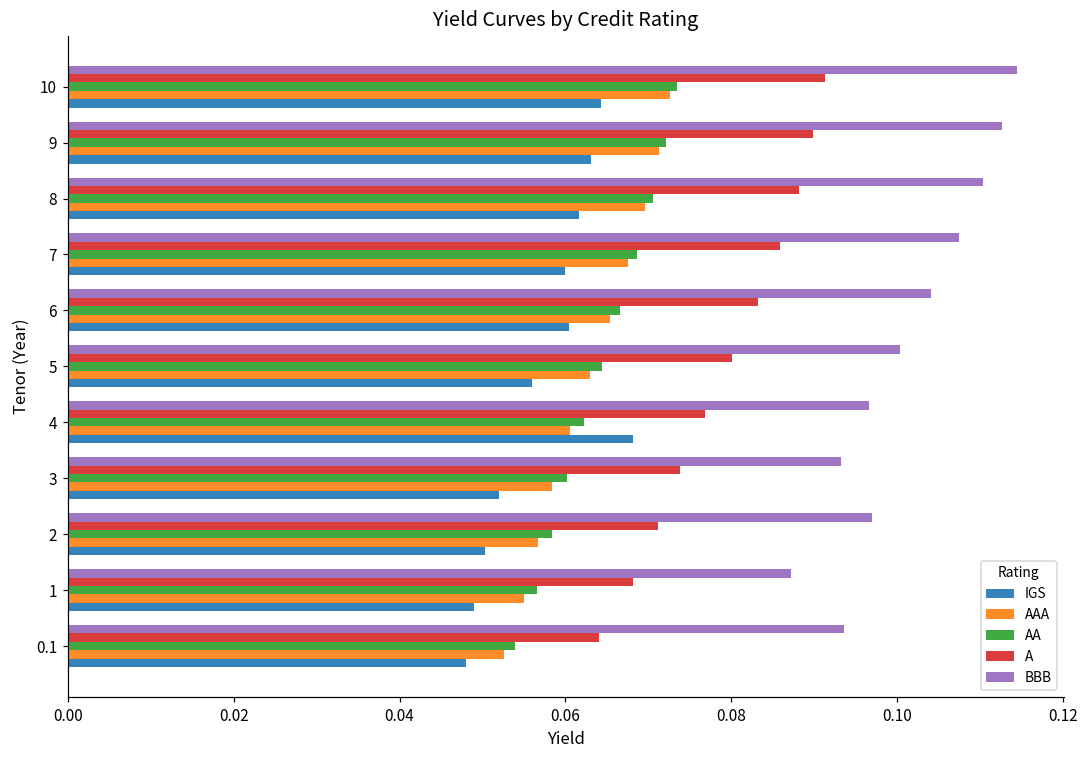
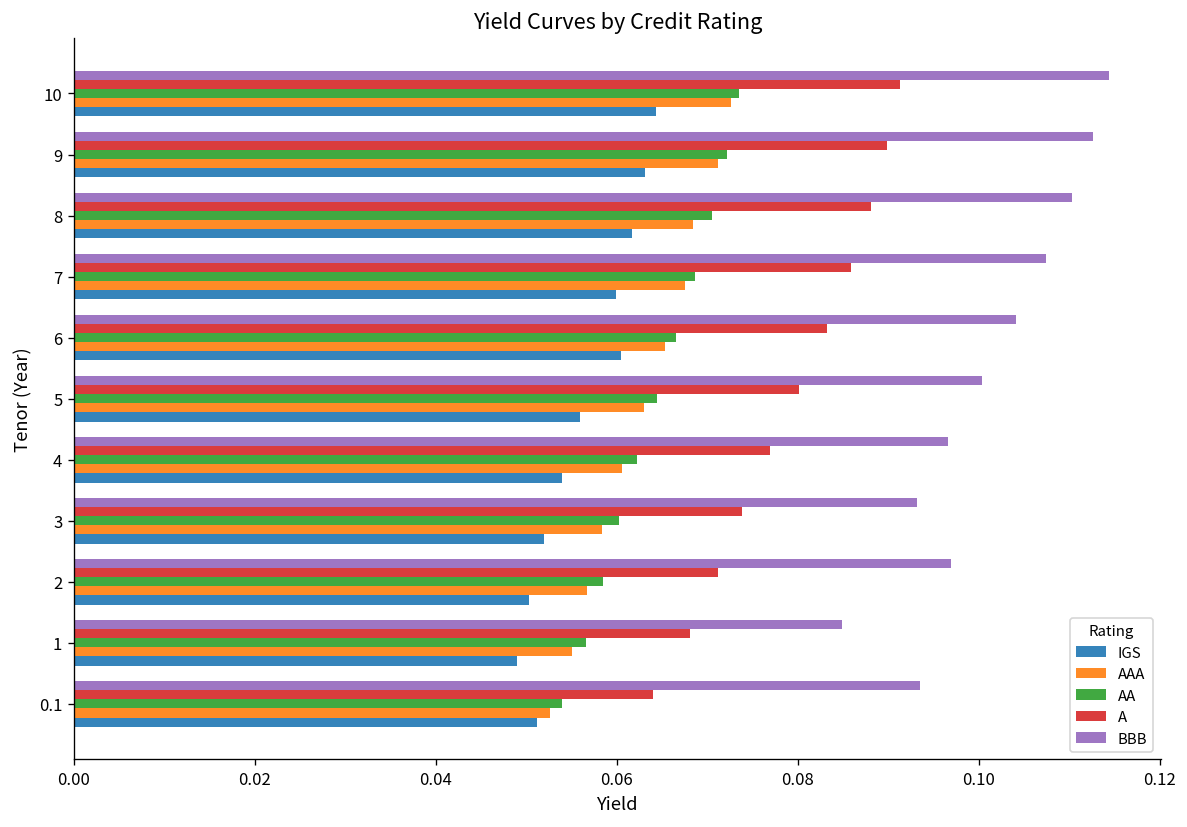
  {
    "IGS": {
      "10": 0.064,
      "9": 0.063,
      "8": 0.062,
      "7": 0.060,
      "6": 0.060,
      "5": 0.056,
-     "4": 0.068,
+     "4": 0.054,
      "3": 0.052,
      "2": 0.050,
      "1": 0.049,
-     "0.1": 0.048
+     "0.1": 0.051
    },
    "AAA": {
      "10": 0.073,
      "9": 0.071,
-     "8": 0.070,
+     "8": 0.068,
      "7": 0.068,
      "6": 0.065,
      "5": 0.063,
      "4": 0.061,
      "3": 0.058,
      "2": 0.057,
      "1": 0.055,
      "0.1": 0.053
    },
    "AA": {
      "10": 0.073,
      "9": 0.072,
      "8": 0.071,
      "7": 0.069,
      "6": 0.067,
      "5": 0.064,
      "4": 0.062,
      "3": 0.060,
      "2": 0.058,
      "1": 0.057,
      "0.1": 0.054
    },
    "A": {
      "10": 0.091,
      "9": 0.090,
      "8": 0.088,
      "7": 0.086,
      "6": 0.083,
      "5": 0.080,
      "4": 0.077,
      "3": 0.074,
      "2": 0.071,
      "1": 0.068,
      "0.1": 0.064
    },
    "BBB": {
      "10": 0.114,
      "9": 0.113,
      "8": 0.110,
      "7": 0.107,
      "6": 0.104,
      "5": 0.100,
      "4": 0.097,
      "3": 0.093,
      "2": 0.097,
-     "1": 0.087,
+     "1": 0.085,
      "0.1": 0.094
    }
  }
